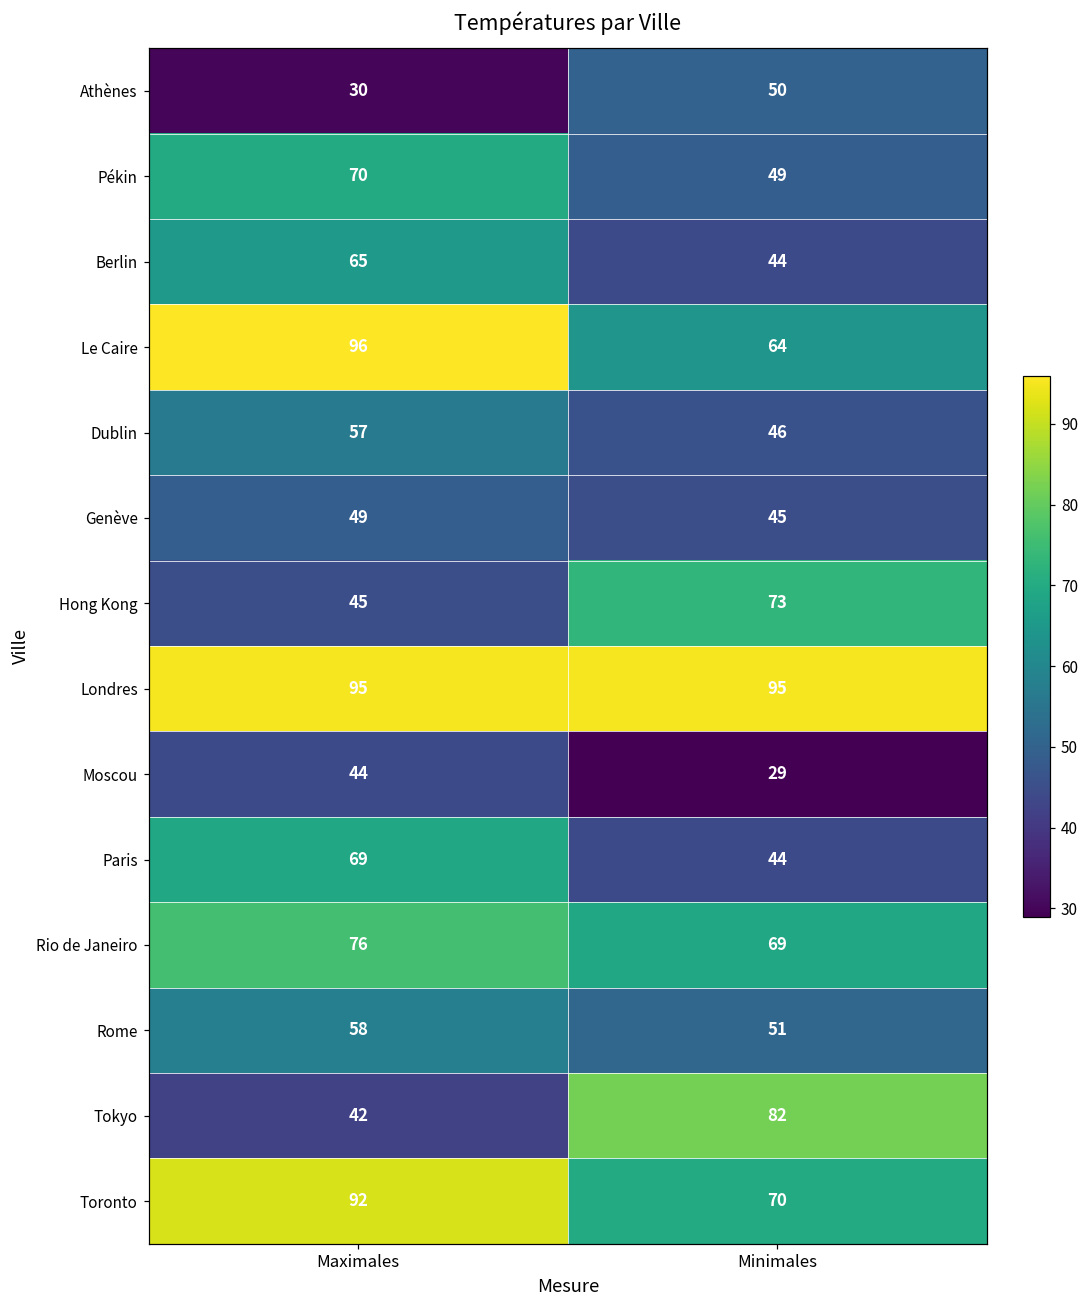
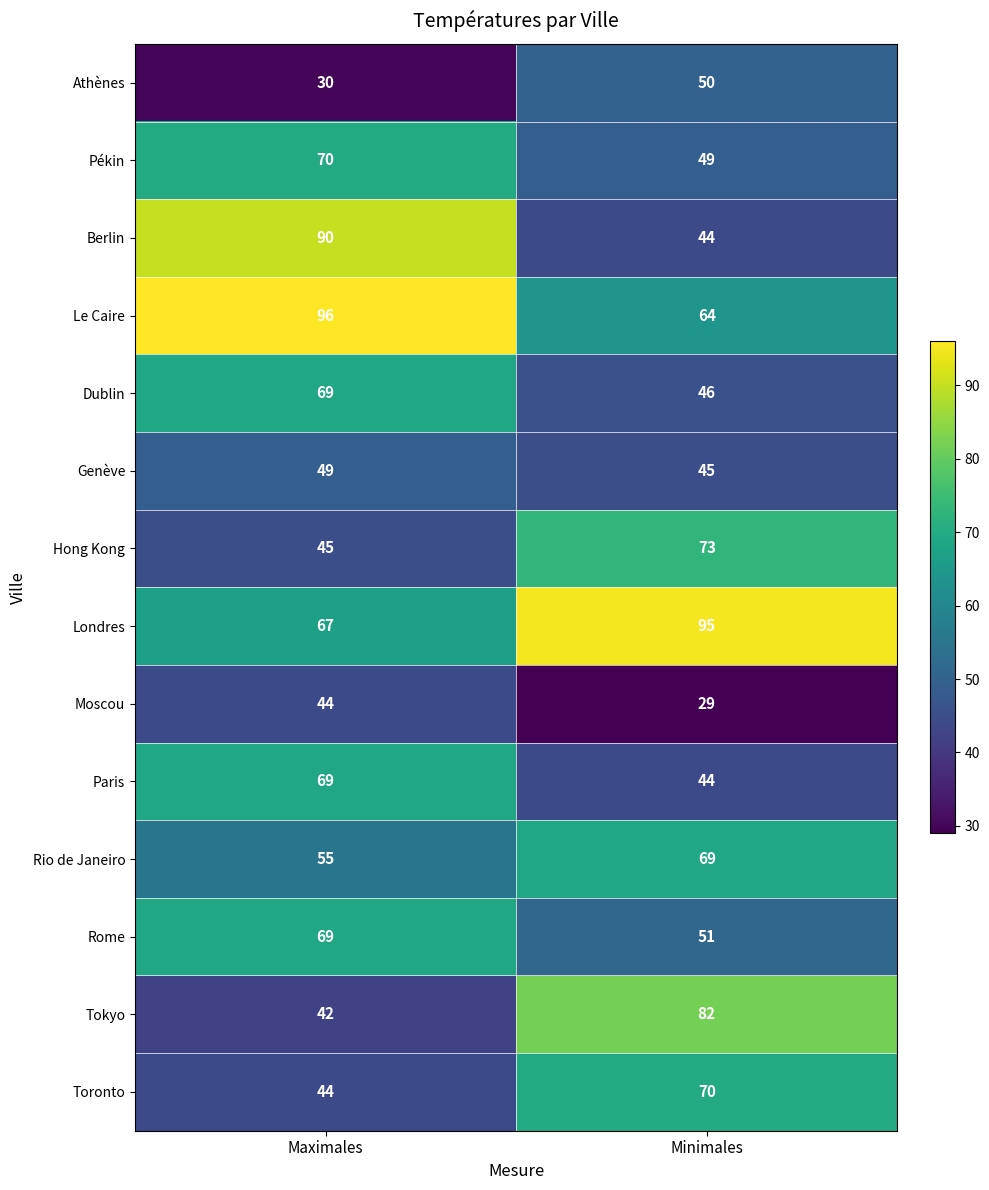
  {
    "Athènes": {
      "Maximales": 30,
      "Minimales": 50
    },
    "Pékin": {
      "Maximales": 70,
      "Minimales": 49
    },
    "Berlin": {
-     "Maximales": 65,
+     "Maximales": 90,
      "Minimales": 44
    },
    "Le Caire": {
      "Maximales": 96,
      "Minimales": 64
    },
    "Dublin": {
-     "Maximales": 57,
+     "Maximales": 69,
      "Minimales": 46
    },
    "Genève": {
      "Maximales": 49,
      "Minimales": 45
    },
    "Hong Kong": {
      "Maximales": 45,
      "Minimales": 73
    },
    "Londres": {
-     "Maximales": 95,
+     "Maximales": 67,
      "Minimales": 95
    },
    "Moscou": {
      "Maximales": 44,
      "Minimales": 29
    },
    "Paris": {
      "Maximales": 69,
      "Minimales": 44
    },
    "Rio de Janeiro": {
-     "Maximales": 76,
+     "Maximales": 55,
      "Minimales": 69
    },
    "Rome": {
-     "Maximales": 58,
+     "Maximales": 69,
      "Minimales": 51
    },
    "Tokyo": {
      "Maximales": 42,
      "Minimales": 82
    },
    "Toronto": {
-     "Maximales": 92,
+     "Maximales": 44,
      "Minimales": 70
    }
  }
